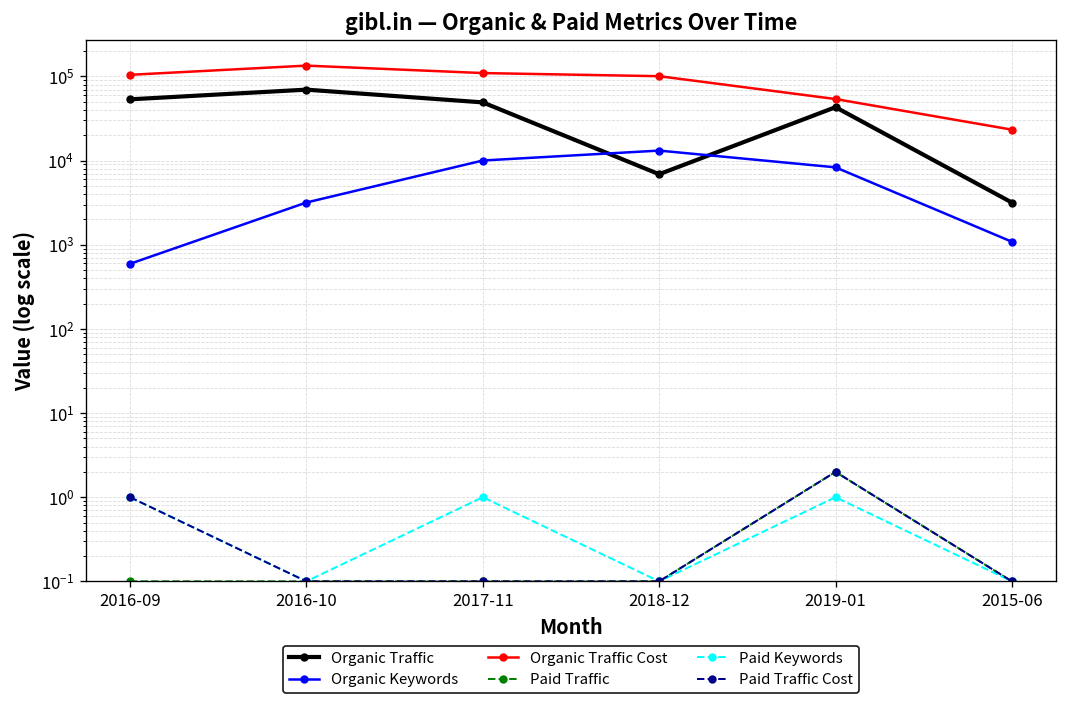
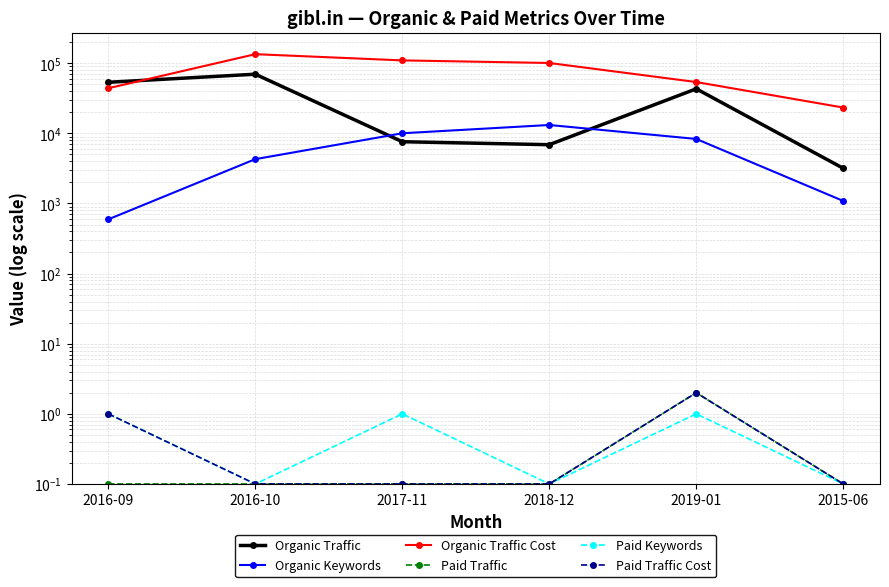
  {
    "Organic Traffic": {
      "2016-09": 50000,
      "2016-10": 70000,
-     "2017-11": 50000,
+     "2017-11": 8000,
      "2018-12": 7000,
      "2019-01": 40000,
      "2015-06": 3000
    },
    "Organic Keywords": {
      "2016-09": 600,
-     "2016-10": 3000,
+     "2016-10": 4000,
      "2017-11": 10000,
      "2018-12": 13000,
      "2019-01": 8000,
      "2015-06": 1100
    },
    "Organic Traffic Cost": {
-     "2016-09": 100000,
+     "2016-09": 40000,
      "2016-10": 130000,
      "2017-11": 110000,
      "2018-12": 100000,
      "2019-01": 50000,
      "2015-06": 23000
    },
    "Paid Traffic": {
      "2016-09": 0.10
    },
    "Paid Keywords": {
      "2017-11": 1,
      "2019-01": 1
    }
  }
